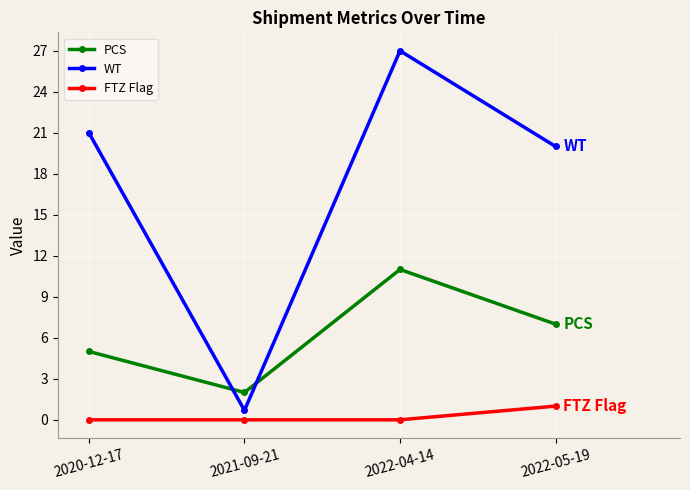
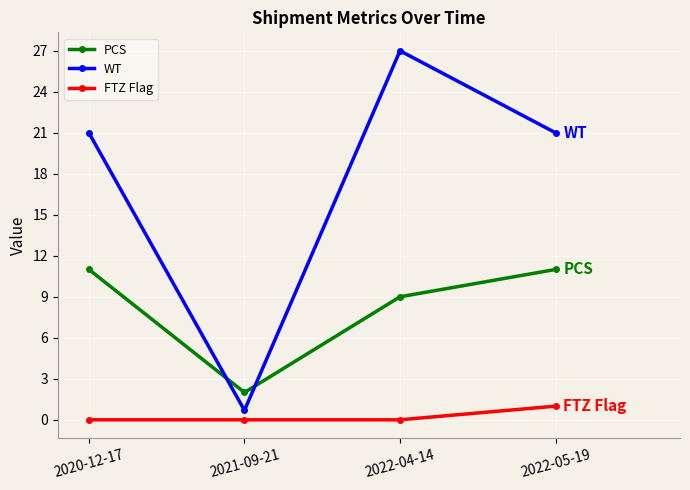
  {
    "PCS": {
-     "2020-12-17": 5,
+     "2020-12-17": 11,
      "2021-09-21": 2,
-     "2022-04-14": 11,
-     "2022-05-19": 7
+     "2022-04-14": 9,
+     "2022-05-19": 11
    },
    "WT": {
      "2020-12-17": 21,
      "2021-09-21": 0.7,
      "2022-04-14": 27,
-     "2022-05-19": 20
+     "2022-05-19": 21
    },
    "FTZ Flag": {
      "2020-12-17": 0,
      "2021-09-21": 0,
      "2022-04-14": 0,
      "2022-05-19": 1
    }
  }
